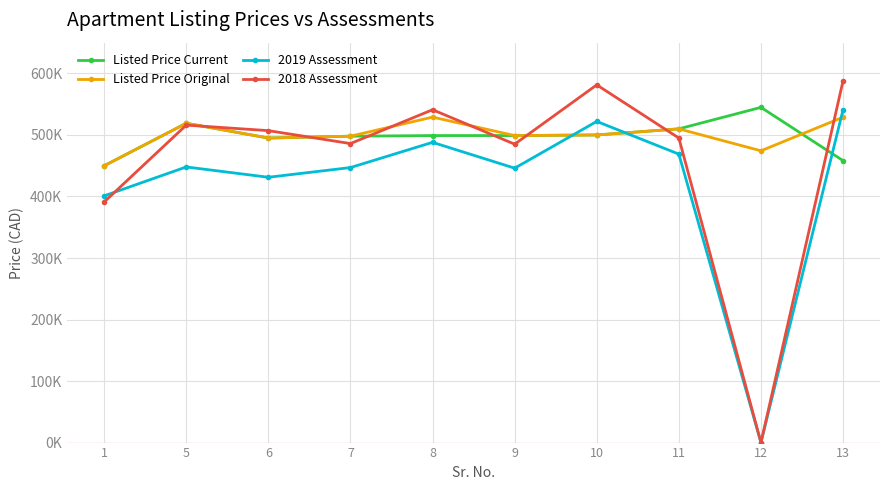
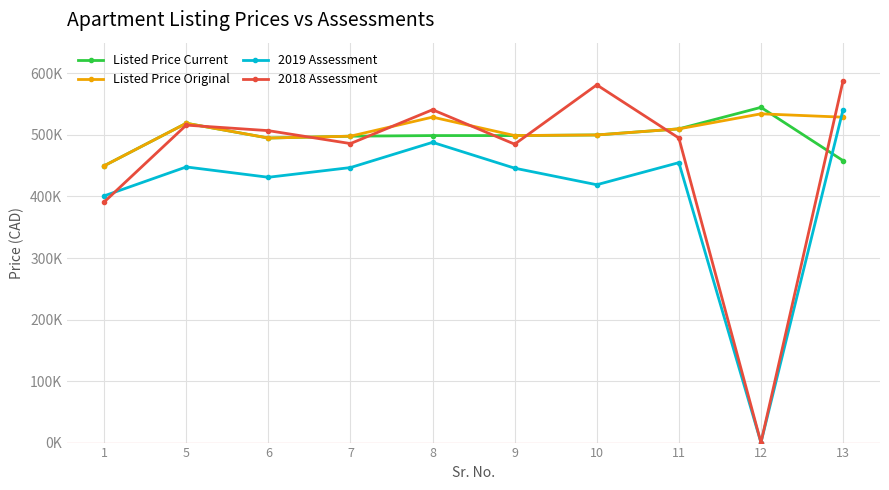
  {
    "Listed Price Current": {
      "8": 500000,
      "12": 540000,
      "13": 460000
    },
    "Listed Price Original": {
      "8": 530000,
-     "12": 470000,
+     "12": 530000,
      "13": 530000
    },
    "2019 Assessment": {
      "1": 400000,
      "5": 450000,
      "6": 430000,
      "7": 450000,
      "8": 490000,
      "9": 450000,
-     "10": 520000,
-     "11": 470000,
+     "10": 420000,
+     "11": 460000,
      "13": 540000
    },
    "2018 Assessment": {
      "1": 390000,
      "6": 510000,
      "7": 490000,
      "8": 540000,
      "9": 490000,
      "10": 580000,
      "11": 500000,
      "13": 590000
    }
  }
